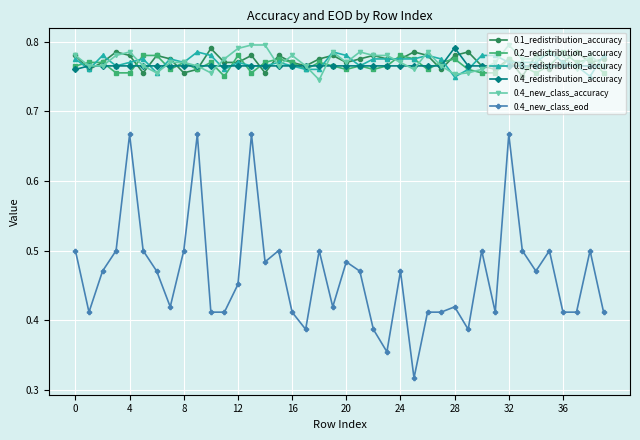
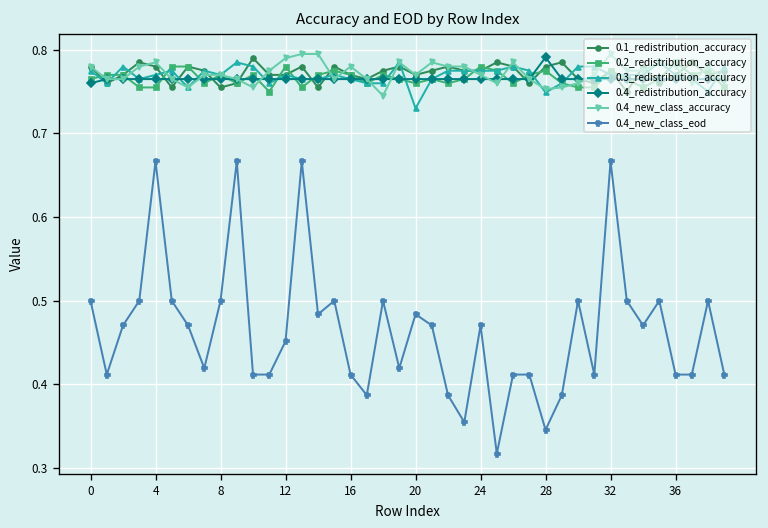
  {
    "0.3_redistribution_accuracy": {
      "0": 0.78,
      "4": 0.77,
-     "20": 0.78,
+     "20": 0.73,
      "28": 0.75
    },
    "0.4_redistribution_accuracy": {
      "0": 0.76,
      "4": 0.77,
      "8": 0.77,
      "12": 0.77,
      "20": 0.77,
      "24": 0.77,
      "28": 0.79
    },
    "0.4_new_class_accuracy": {
      "4": 0.79,
      "12": 0.79,
      "16": 0.78,
      "24": 0.77,
      "28": 0.75
    },
    "0.4_new_class_eod": {
      "0": 0.50,
      "4": 0.67,
      "8": 0.50,
      "12": 0.45,
      "16": 0.41,
      "20": 0.48,
      "24": 0.47,
-     "28": 0.42,
+     "28": 0.35,
      "32": 0.67,
      "36": 0.41
    }
  }
